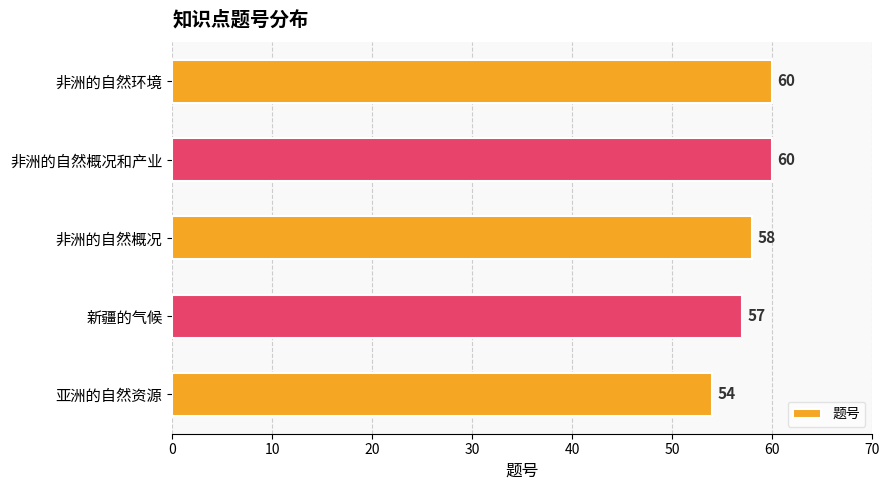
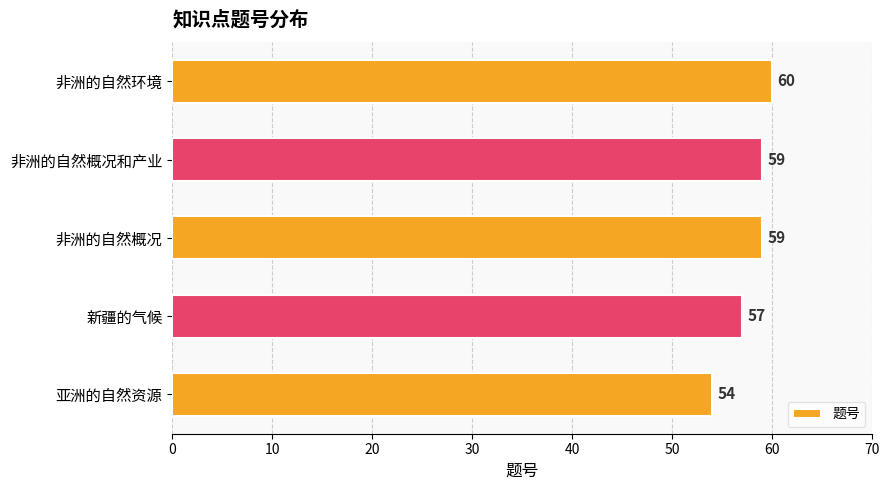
  {
    "非洲的自然环境": 60,
-   "非洲的自然概况和产业": 60,
-   "非洲的自然概况": 58,
+   "非洲的自然概况和产业": 59,
+   "非洲的自然概况": 59,
    "新疆的气候": 57,
    "亚洲的自然资源": 54
  }
